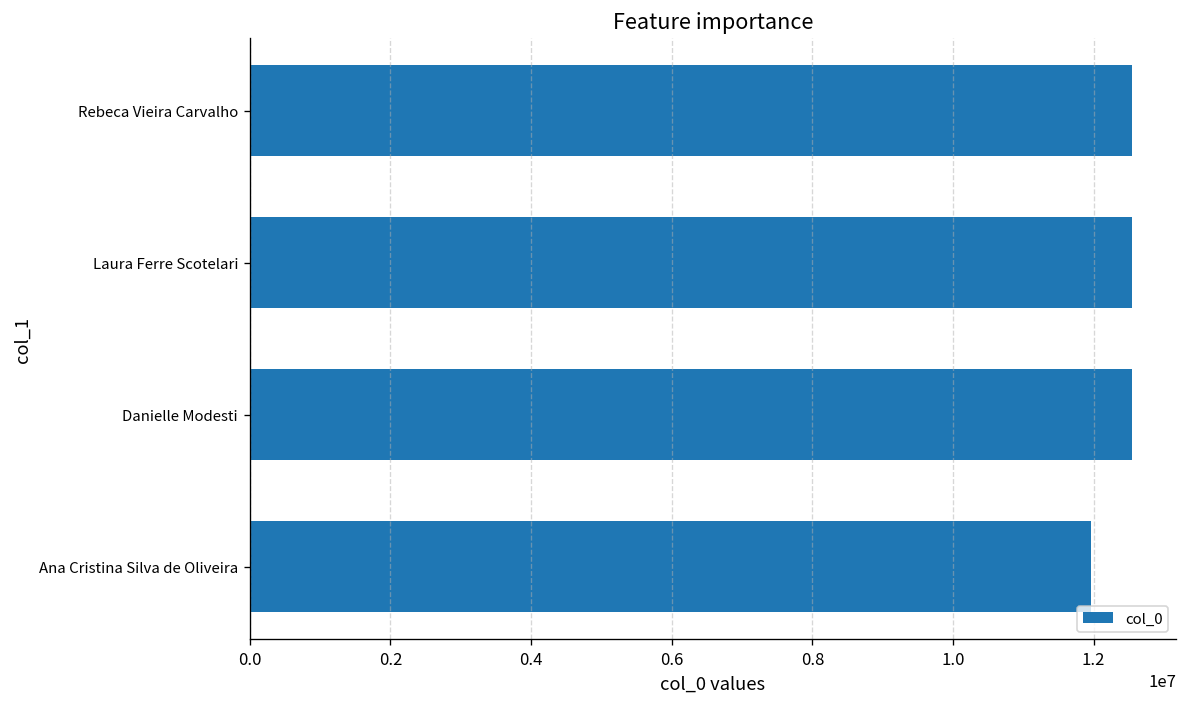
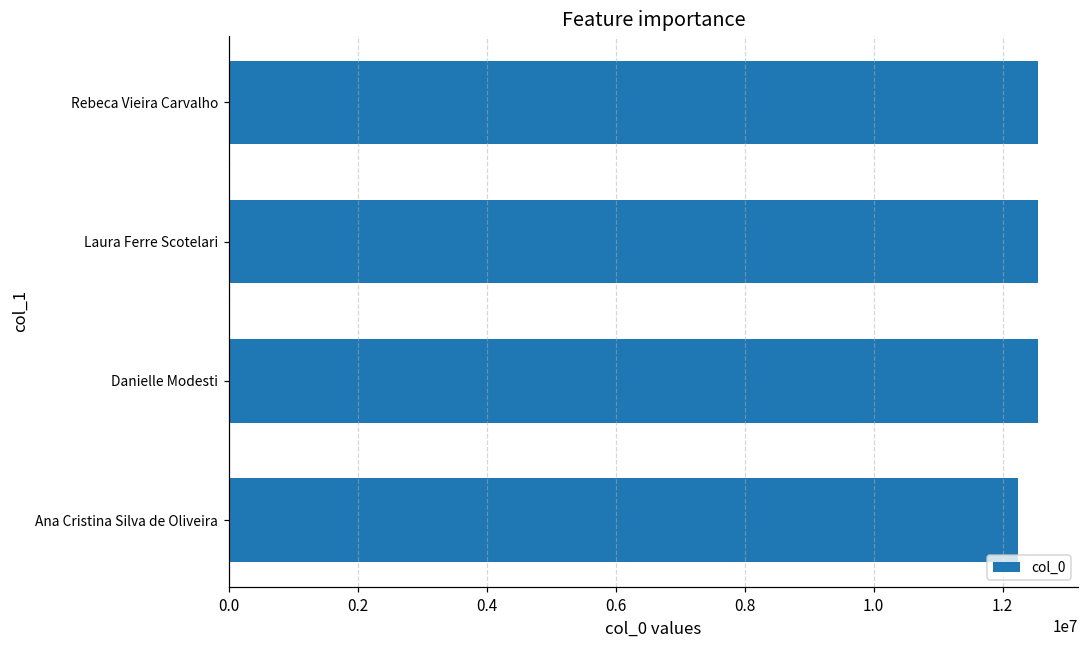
  {
    "Rebeca Vieira Carvalho": 12500000,
    "Laura Ferre Scotelari": 12500000,
    "Danielle Modesti": 12500000,
-   "Ana Cristina Silva de Oliveira": 12000000
+   "Ana Cristina Silva de Oliveira": 12200000
  }
